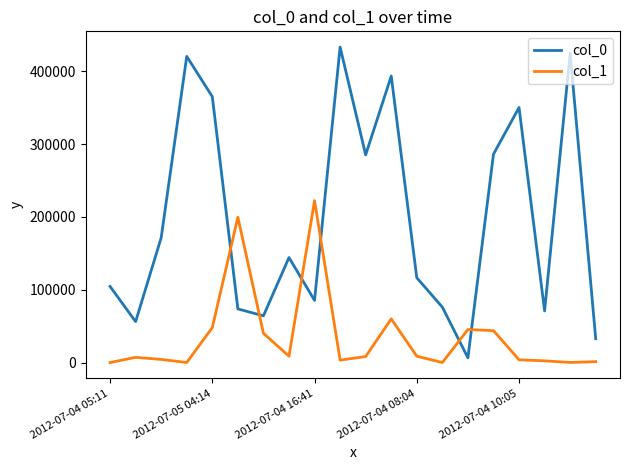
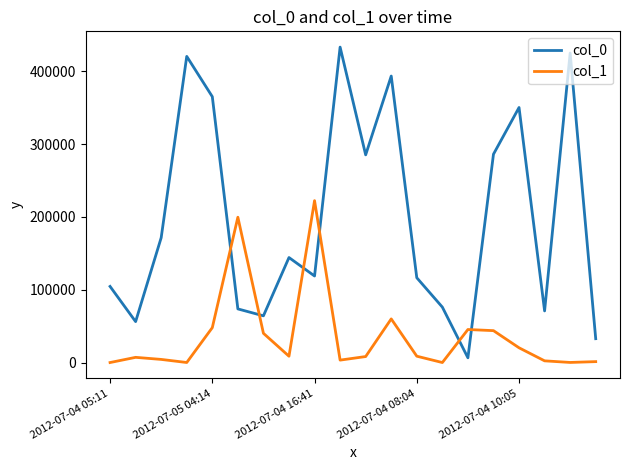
  {
    "col_0": {
      "2012-07-04 05:11": 100000,
      "2012-07-05 04:14": 370000,
-     "2012-07-04 16:41": 90000,
+     "2012-07-04 16:41": 120000,
      "2012-07-04 08:04": 120000,
      "2012-07-04 10:05": 350000
    },
    "col_1": {
      "2012-07-04 05:11": 0,
      "2012-07-05 04:14": 50000,
      "2012-07-04 16:41": 220000,
      "2012-07-04 08:04": 10000,
-     "2012-07-04 10:05": 0
+     "2012-07-04 10:05": 20000
    }
  }
